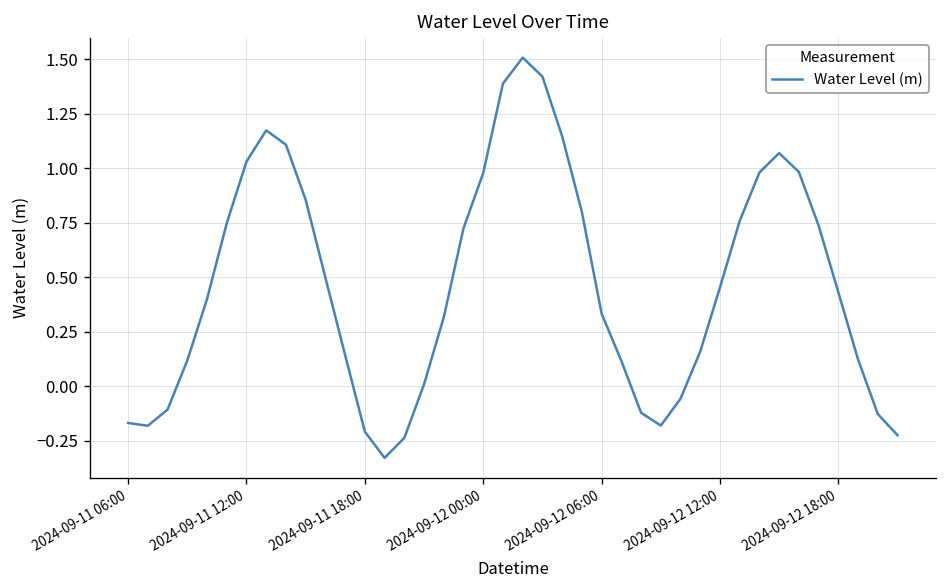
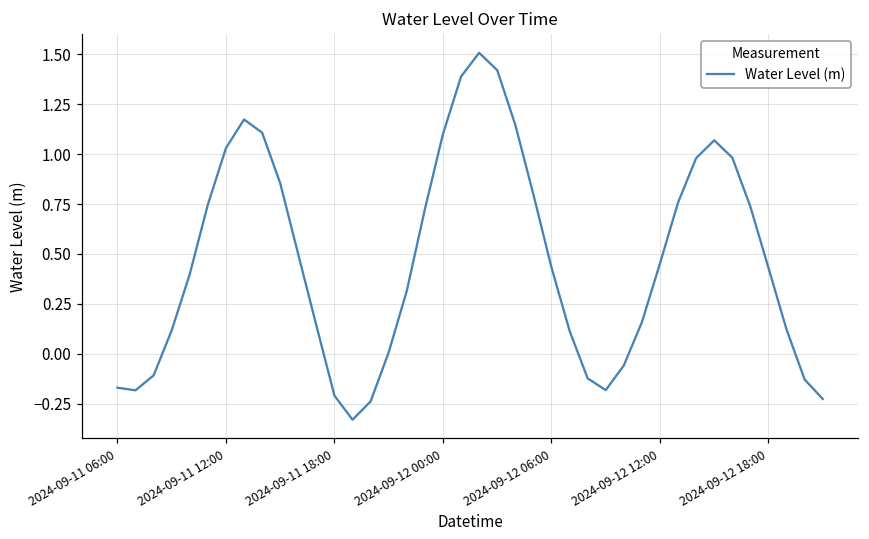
  {
    "2024-09-11 06:00": -0.17,
    "2024-09-11 12:00": 1.03,
    "2024-09-11 18:00": -0.21,
-   "2024-09-12 00:00": 0.98,
-   "2024-09-12 06:00": 0.33,
+   "2024-09-12 00:00": 1.10,
+   "2024-09-12 06:00": 0.43,
    "2024-09-12 12:00": 0.45,
    "2024-09-12 18:00": 0.43
  }
